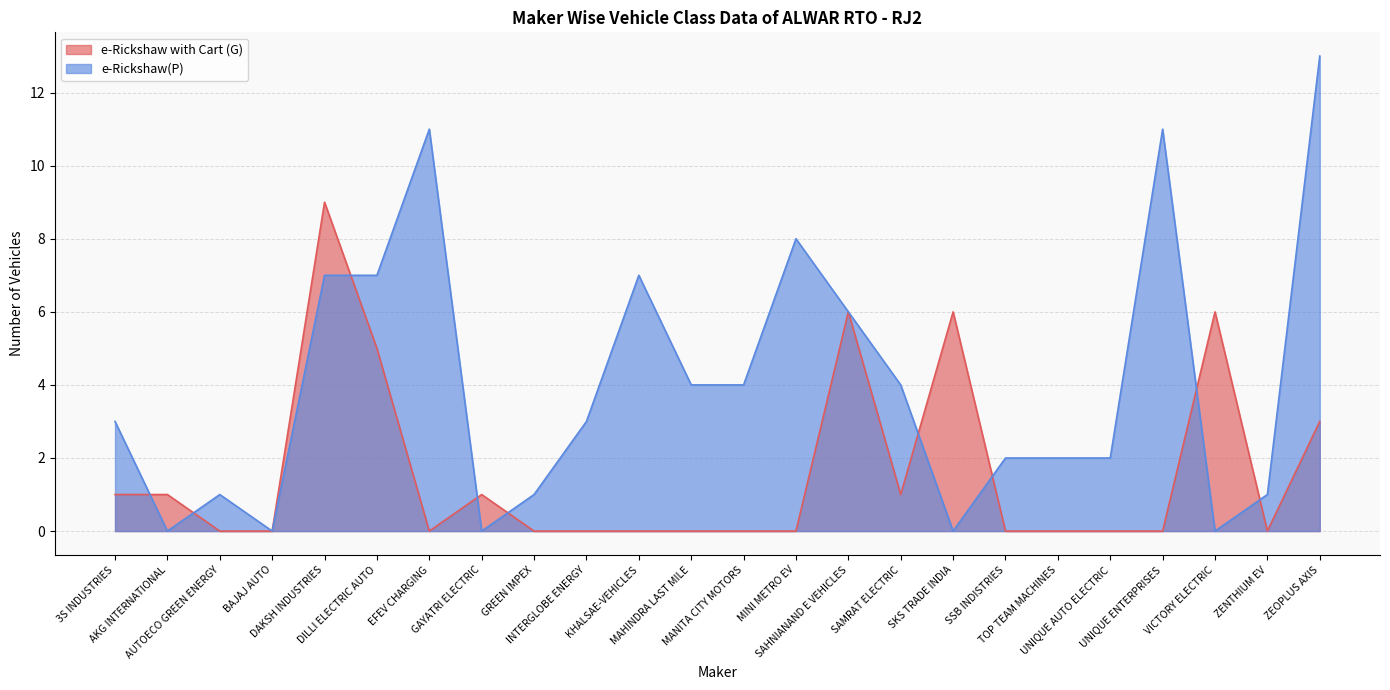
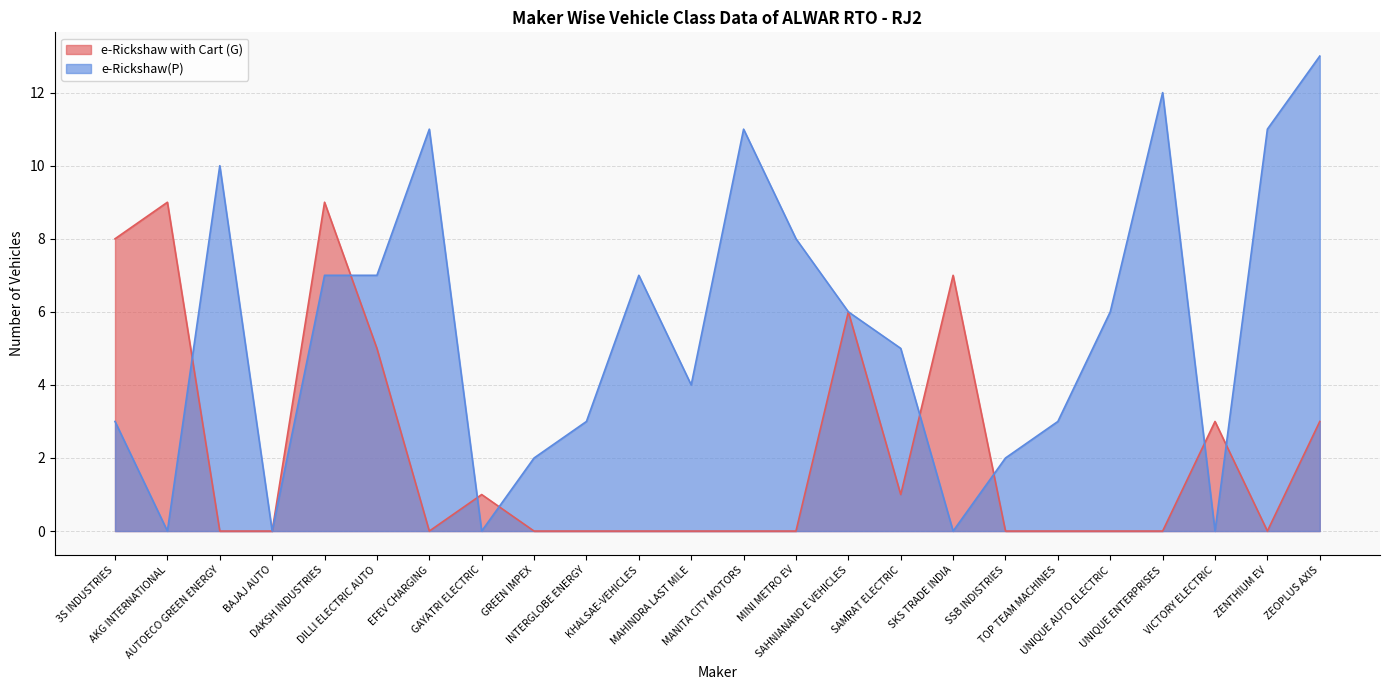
  {
    "e-Rickshaw with Cart (G)": {
-     "3S INDUSTRIES": 1,
-     "AKG INTERNATIONAL": 1,
+     "3S INDUSTRIES": 8,
+     "AKG INTERNATIONAL": 9,
      "AUTOECO GREEN ENERGY": 0,
      "DAKSH INDUSTRIES": 9,
      "DILLI ELECTRIC AUTO": 5,
      "EFEV CHARGING": 0,
      "GAYATRI ELECTRIC": 1,
      "GREEN IMPEX": 0,
      "INTERGLOBE ENERGY": 0,
      "KHALSAE-VEHICLES": 0,
      "MAHINDRA LAST MILE": 0,
      "MANITA CITY MOTORS": 0,
      "MINI METRO EV": 0,
      "SAMRAT ELECTRIC": 1,
-     "SKS TRADE INDIA": 6,
+     "SKS TRADE INDIA": 7,
      "SSB INDISTRIES": 0,
      "TOP TEAM MACHINES": 0,
      "UNIQUE AUTO ELECTRIC": 0,
      "UNIQUE ENTERPRISES": 0,
-     "VICTORY ELECTRIC": 6,
+     "VICTORY ELECTRIC": 3,
      "ZENTHIUM EV": 0,
      "ZEOPLUS AXIS": 3
    },
    "e-Rickshaw(P)": {
      "3S INDUSTRIES": 3,
      "AKG INTERNATIONAL": 0,
-     "AUTOECO GREEN ENERGY": 1,
+     "AUTOECO GREEN ENERGY": 10,
      "DAKSH INDUSTRIES": 7,
      "DILLI ELECTRIC AUTO": 7,
      "EFEV CHARGING": 11,
      "GAYATRI ELECTRIC": 0,
-     "GREEN IMPEX": 1,
+     "GREEN IMPEX": 2,
      "INTERGLOBE ENERGY": 3,
      "KHALSAE-VEHICLES": 7,
      "MAHINDRA LAST MILE": 4,
-     "MANITA CITY MOTORS": 4,
+     "MANITA CITY MOTORS": 11,
      "MINI METRO EV": 8,
-     "SAMRAT ELECTRIC": 4,
+     "SAMRAT ELECTRIC": 5,
      "SKS TRADE INDIA": 0,
      "SSB INDISTRIES": 2,
-     "TOP TEAM MACHINES": 2,
-     "UNIQUE AUTO ELECTRIC": 2,
-     "UNIQUE ENTERPRISES": 11,
+     "TOP TEAM MACHINES": 3,
+     "UNIQUE AUTO ELECTRIC": 6,
+     "UNIQUE ENTERPRISES": 12,
      "VICTORY ELECTRIC": 0,
-     "ZENTHIUM EV": 1,
+     "ZENTHIUM EV": 11,
      "ZEOPLUS AXIS": 13
    }
  }
